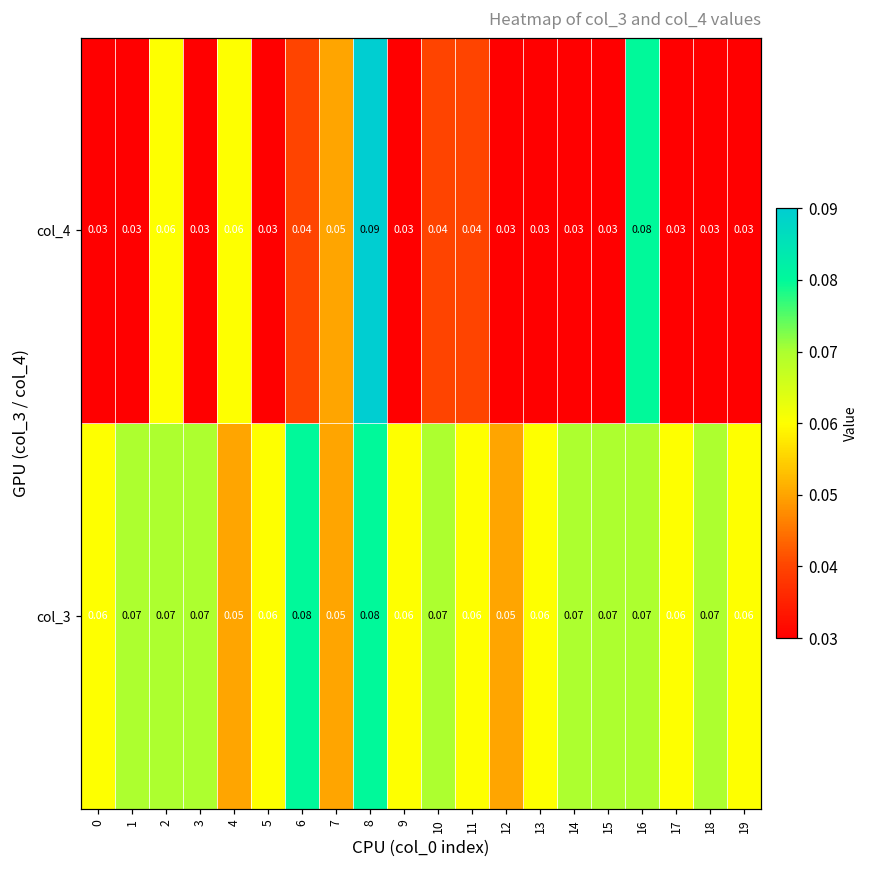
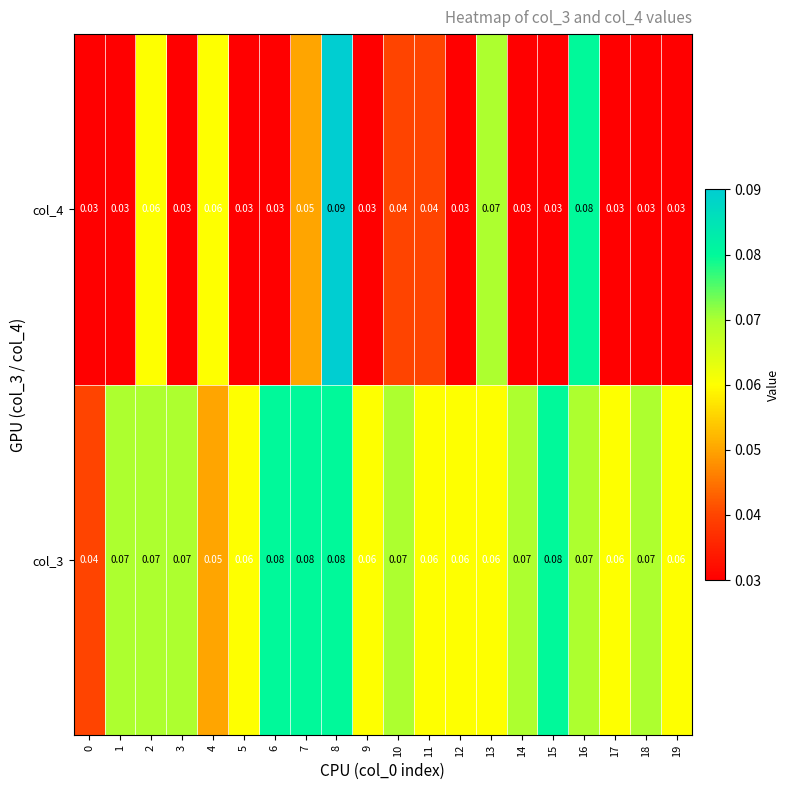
  {
    "col_4": {
      "0": 0.03,
      "1": 0.03,
      "2": 0.06,
      "3": 0.03,
      "4": 0.06,
      "5": 0.03,
-     "6": 0.04,
+     "6": 0.03,
      "7": 0.05,
      "8": 0.09,
      "9": 0.03,
      "10": 0.04,
      "11": 0.04,
      "12": 0.03,
-     "13": 0.03,
+     "13": 0.07,
      "14": 0.03,
      "15": 0.03,
      "16": 0.08,
      "17": 0.03,
      "18": 0.03,
      "19": 0.03
    },
    "col_3": {
-     "0": 0.06,
+     "0": 0.04,
      "1": 0.07,
      "2": 0.07,
      "3": 0.07,
      "4": 0.05,
      "5": 0.06,
      "6": 0.08,
-     "7": 0.05,
+     "7": 0.08,
      "8": 0.08,
      "9": 0.06,
      "10": 0.07,
      "11": 0.06,
-     "12": 0.05,
+     "12": 0.06,
      "13": 0.06,
      "14": 0.07,
-     "15": 0.07,
+     "15": 0.08,
      "16": 0.07,
      "17": 0.06,
      "18": 0.07,
      "19": 0.06
    }
  }
